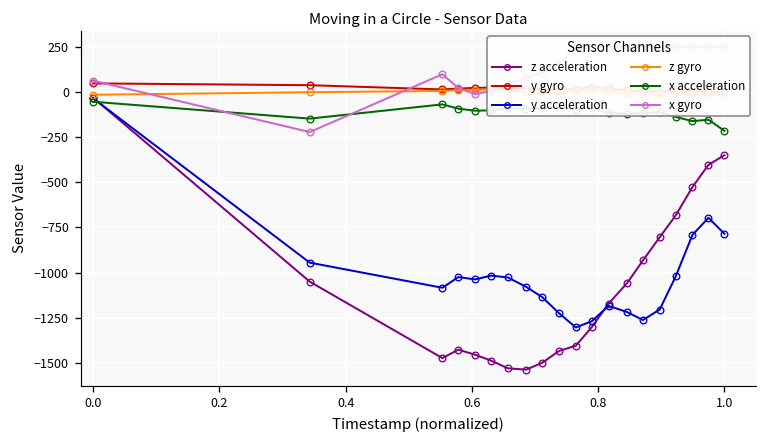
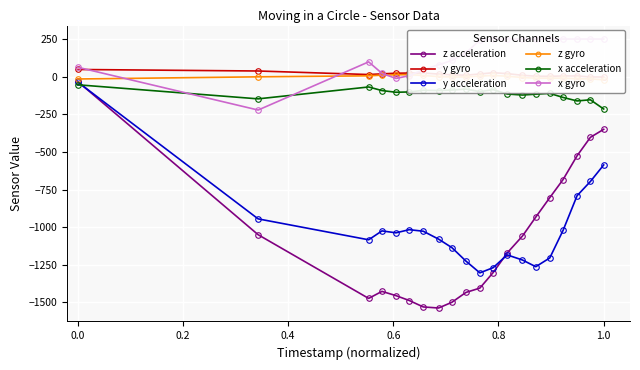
  {
    "z acceleration": {
      "1.0": -350
    },
    "y acceleration": {
-     "1.0": -790
+     "1.0": -590
    },
    "x acceleration": {
      "0.0": -50,
      "1.0": -220
    }
  }
